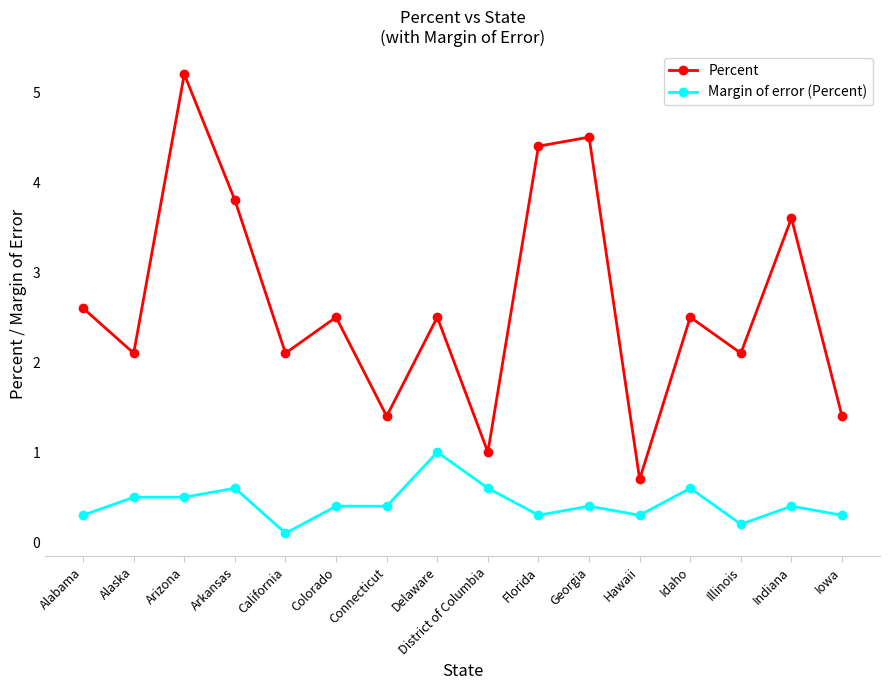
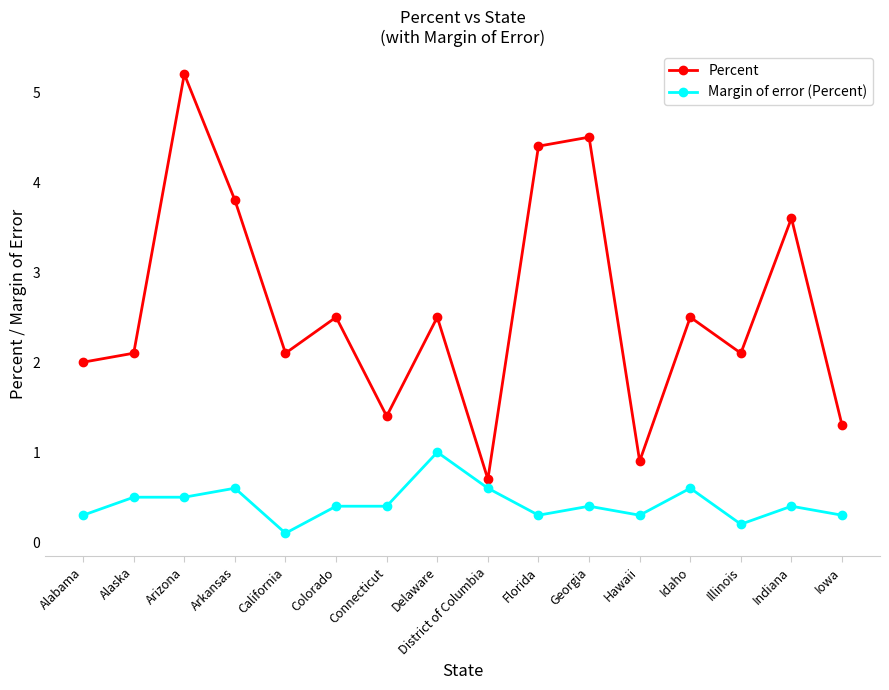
  {
    "Percent": {
-     "Alabama": 2.6,
+     "Alabama": 2.0,
      "Alaska": 2.1,
      "Arizona": 5.2,
      "Arkansas": 3.8,
      "California": 2.1,
      "Colorado": 2.5,
      "Connecticut": 1.4,
      "Delaware": 2.5,
-     "District of Columbia": 1.0,
+     "District of Columbia": 0.7,
      "Florida": 4.4,
      "Georgia": 4.5,
-     "Hawaii": 0.7,
+     "Hawaii": 0.9,
      "Idaho": 2.5,
      "Illinois": 2.1,
      "Indiana": 3.6,
-     "Iowa": 1.4
+     "Iowa": 1.3
    },
    "Margin of error (Percent)": {
      "Alabama": 0.3,
      "Alaska": 0.5,
      "Arizona": 0.5,
      "Arkansas": 0.6,
      "California": 0.1,
      "Colorado": 0.4,
      "Connecticut": 0.4,
      "Delaware": 1.0,
      "District of Columbia": 0.6,
      "Florida": 0.3,
      "Georgia": 0.4,
      "Hawaii": 0.3,
      "Idaho": 0.6,
      "Illinois": 0.2,
      "Indiana": 0.4,
      "Iowa": 0.3
    }
  }
